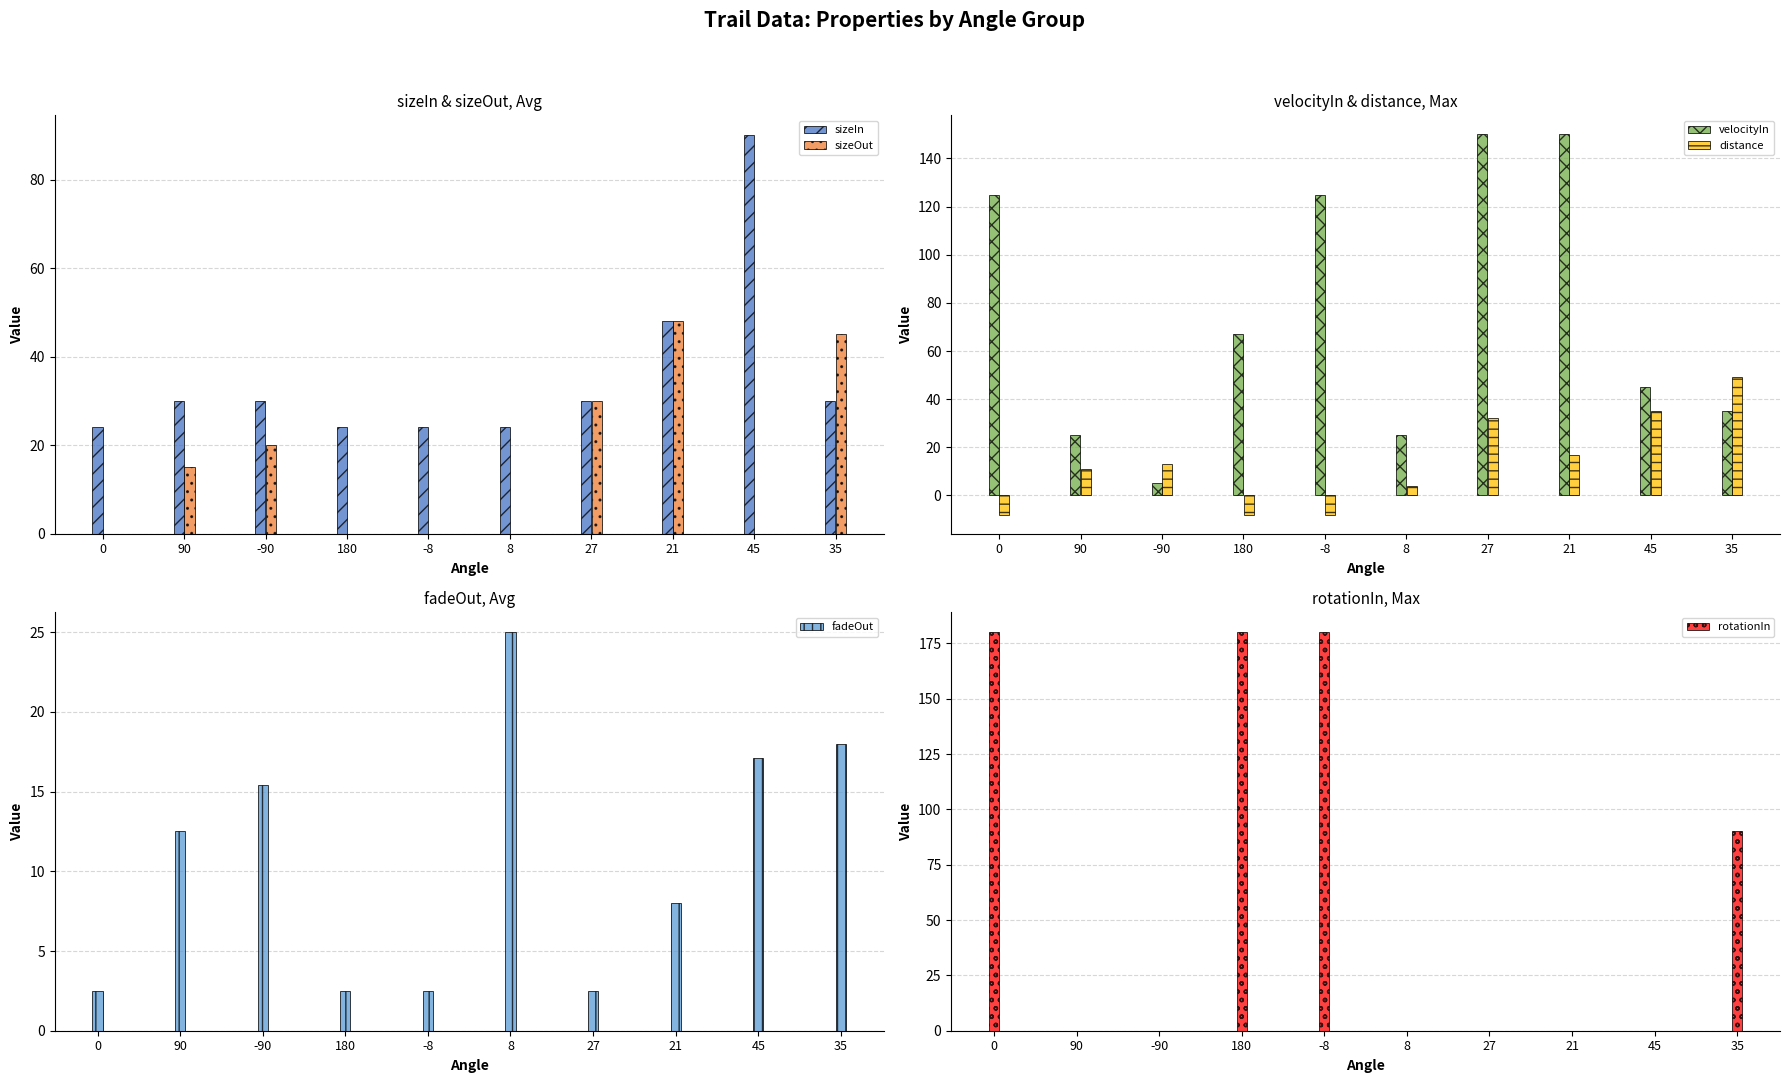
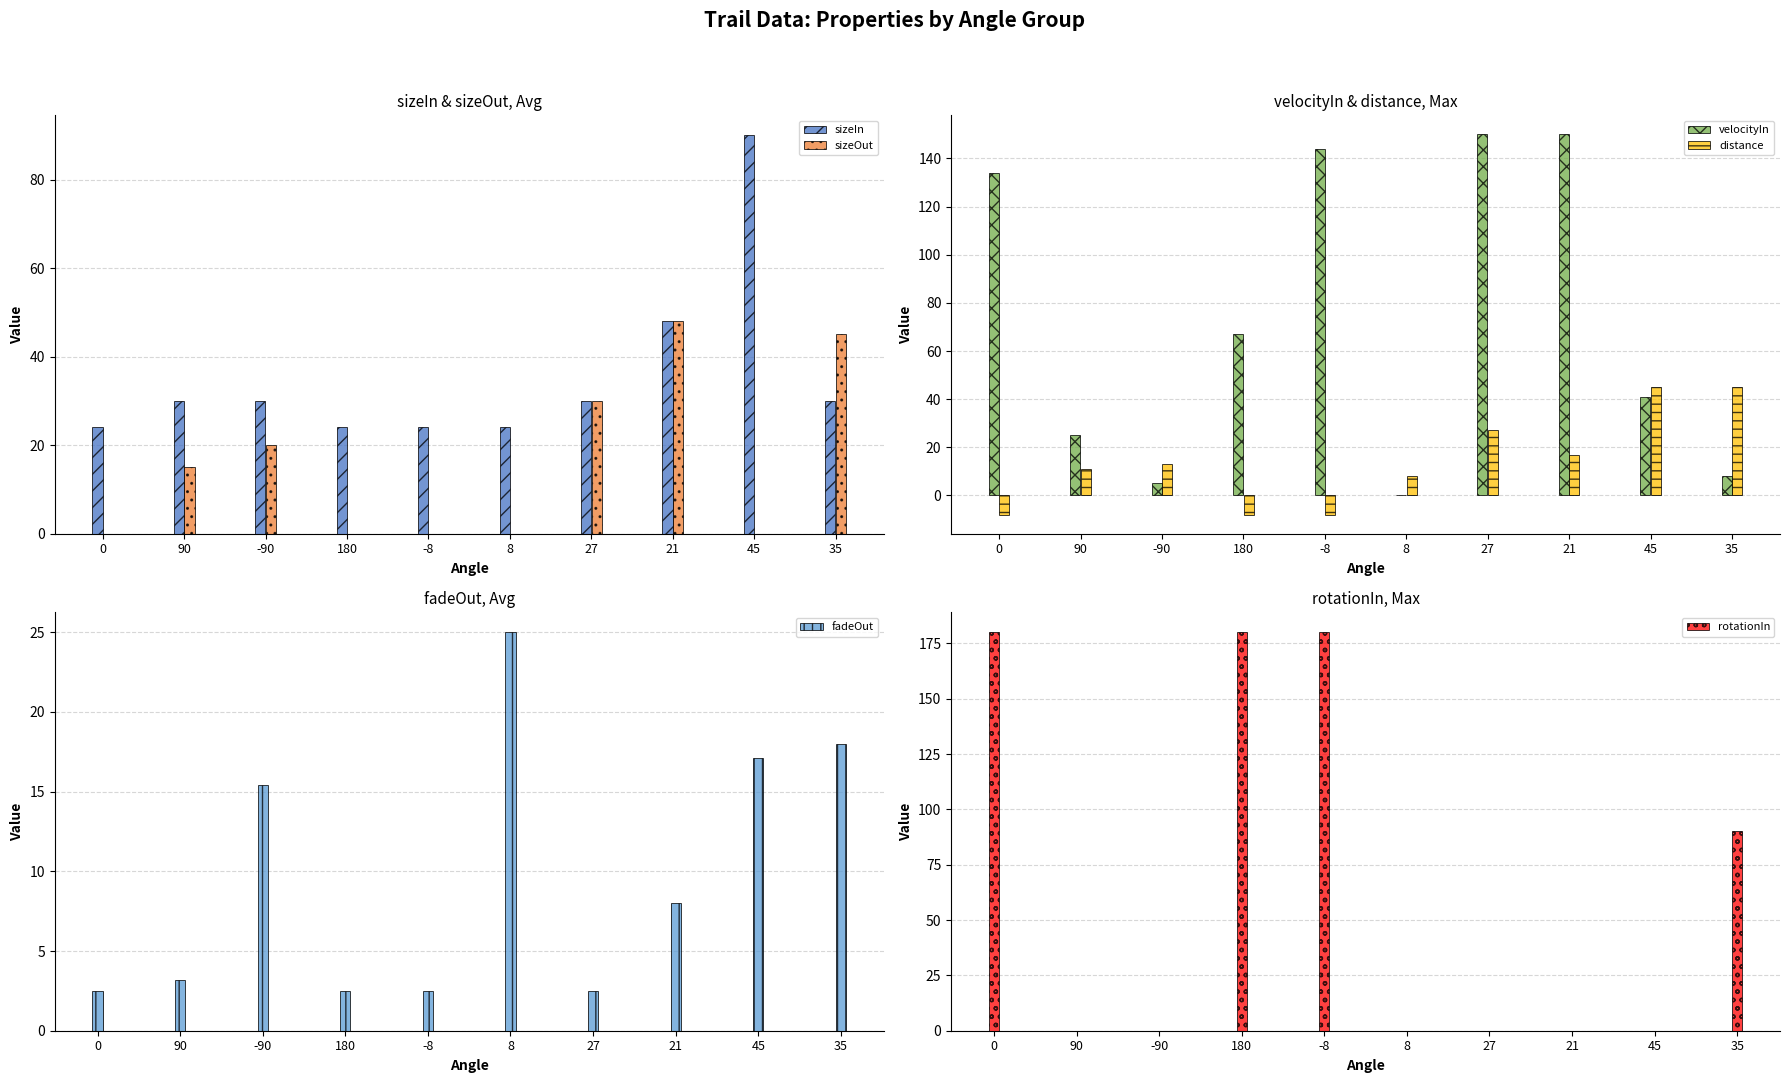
  {
    "sizeIn & sizeOut, Avg": {
      "sizeIn": {
        "0": 24,
        "90": 30,
        "-90": 30,
        "180": 24,
        "-8": 24,
        "8": 24,
        "27": 30,
        "21": 48,
        "45": 90,
        "35": 30
      },
      "sizeOut": {
        "0": 0,
        "90": 15,
        "-90": 20,
        "180": 0,
        "-8": 0,
        "8": 0,
        "27": 30,
        "21": 48,
        "45": 0,
        "35": 45
      }
    },
    "velocityIn & distance, Max": {
      "velocityIn": {
-       "0": 125,
+       "0": 134,
        "90": 25,
        "-90": 5,
        "180": 67,
-       "-8": 125,
-       "8": 25,
+       "-8": 144,
+       "8": 0,
        "27": 150,
        "21": 150,
-       "45": 45,
-       "35": 35
+       "45": 41,
+       "35": 8
      },
      "distance": {
        "0": -8,
        "90": 11,
        "-90": 13,
        "180": -8,
        "-8": -8,
-       "8": 4,
-       "27": 32,
+       "8": 8,
+       "27": 27,
        "21": 17,
-       "45": 35,
-       "35": 49
+       "45": 45,
+       "35": 45
      }
    },
    "fadeOut, Avg": {
      "0": 2.5,
-     "90": 12.5,
+     "90": 3.2,
      "-90": 15.4,
      "180": 2.5,
      "-8": 2.5,
      "8": 25.0,
      "27": 2.5,
      "21": 8.0,
      "45": 17.1,
      "35": 18.0
    },
    "rotationIn, Max": {
      "0": 180,
      "90": 0,
      "-90": 0,
      "180": 180,
      "-8": 180,
      "8": 0,
      "27": 0,
      "21": 0,
      "45": 0,
      "35": 90
    }
  }
